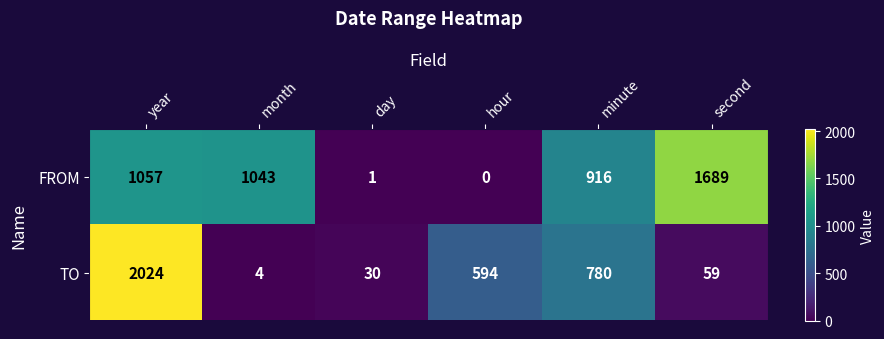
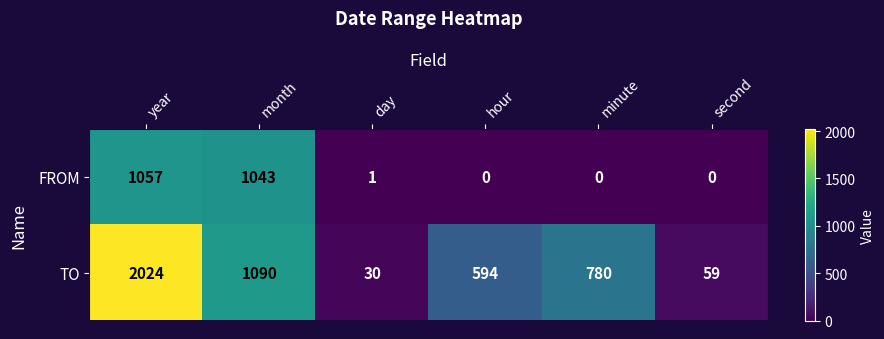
  {
    "FROM": {
      "year": 1057,
      "month": 1043,
      "day": 1,
      "hour": 0,
-     "minute": 916,
-     "second": 1689
+     "minute": 0,
+     "second": 0
    },
    "TO": {
      "year": 2024,
-     "month": 4,
+     "month": 1090,
      "day": 30,
      "hour": 594,
      "minute": 780,
      "second": 59
    }
  }
